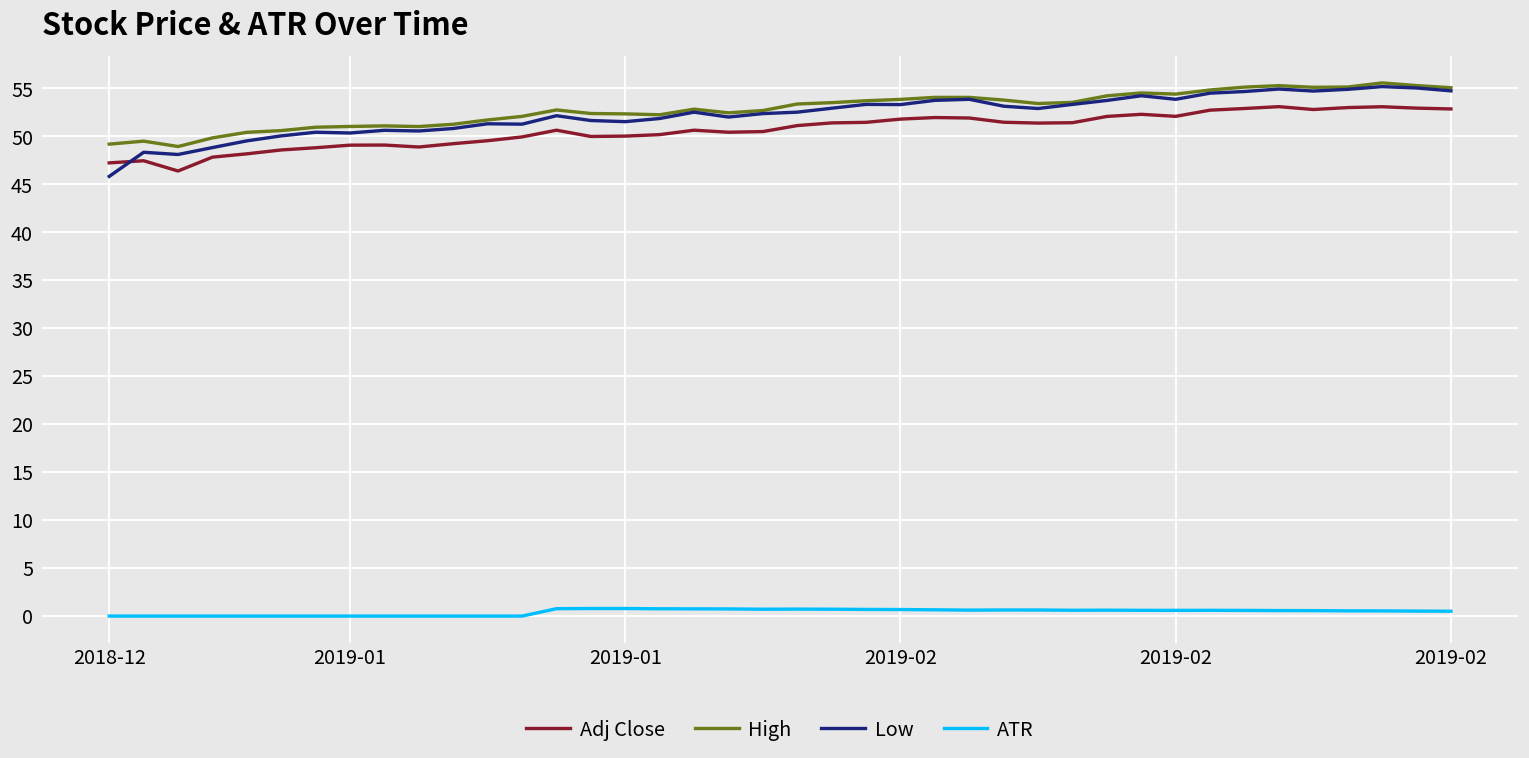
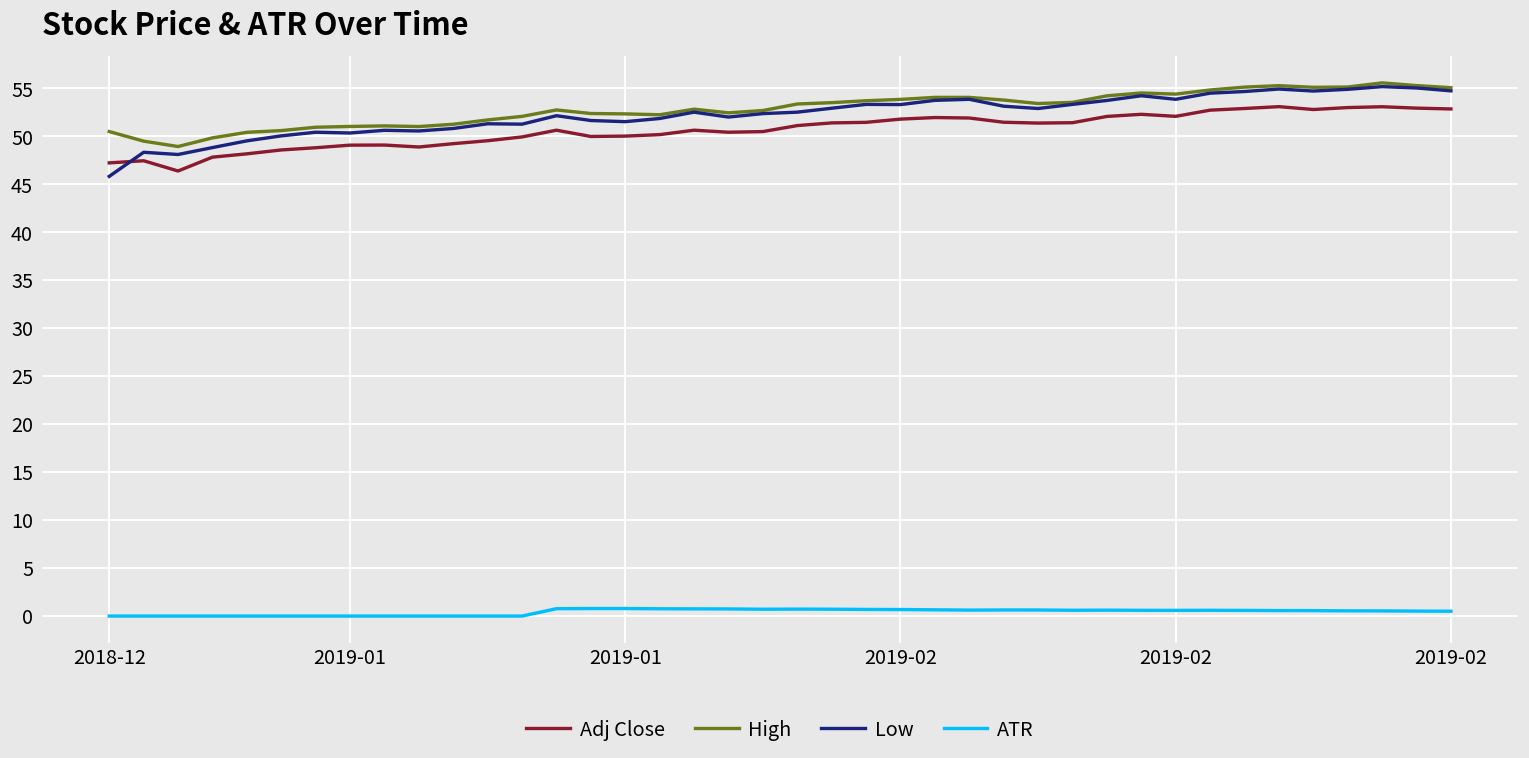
  {
    "Adj Close": {
      "2018-12": 47
    },
    "High": {
-     "2018-12": 49
+     "2018-12": 50
    },
    "Low": {
      "2018-12": 46
    },
    "ATR": {
      "2018-12": 0
    }
  }
